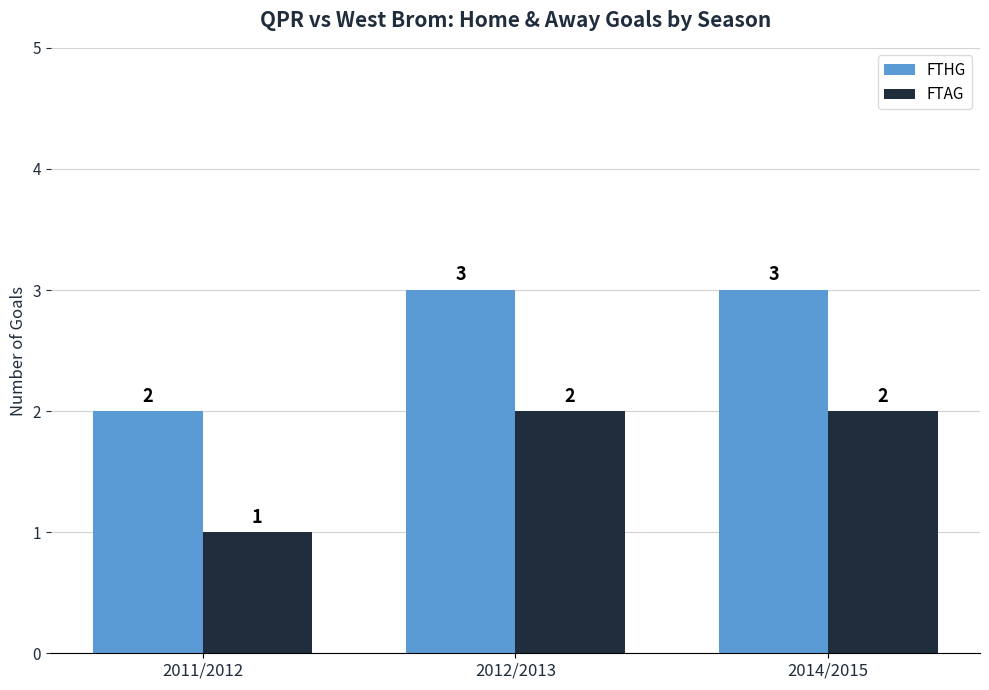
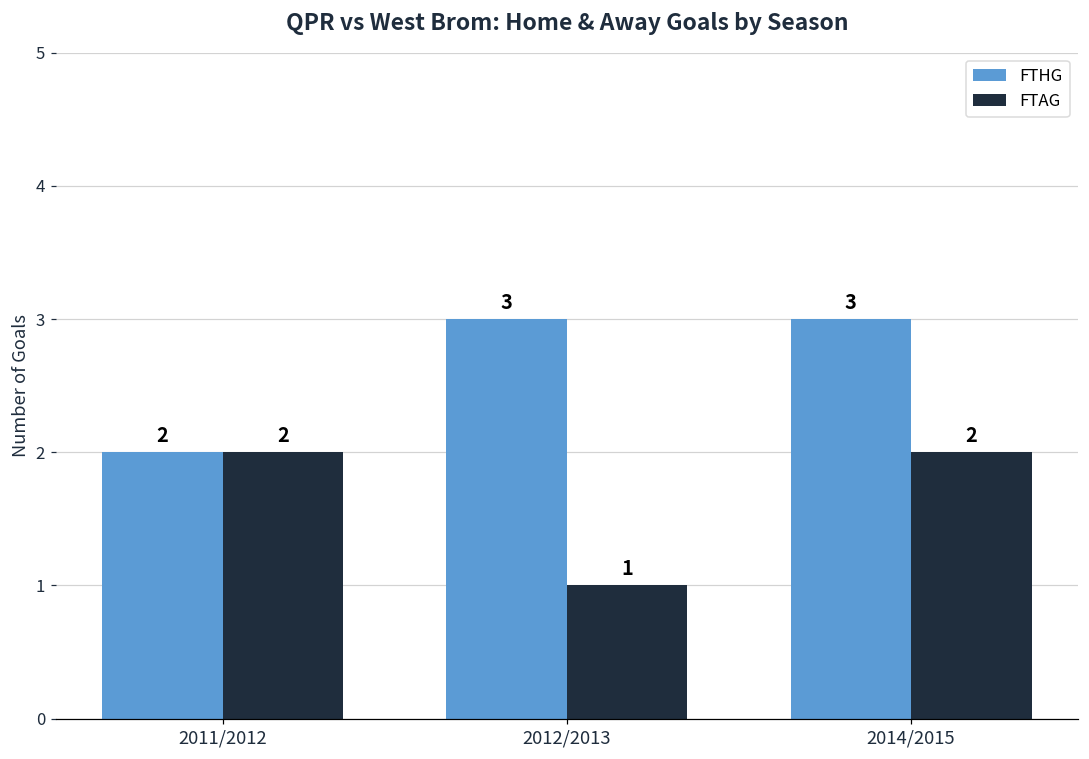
  {
    "FTHG": {
      "2011/2012": 2,
      "2012/2013": 3,
      "2014/2015": 3
    },
    "FTAG": {
-     "2011/2012": 1,
-     "2012/2013": 2,
+     "2011/2012": 2,
+     "2012/2013": 1,
      "2014/2015": 2
    }
  }
